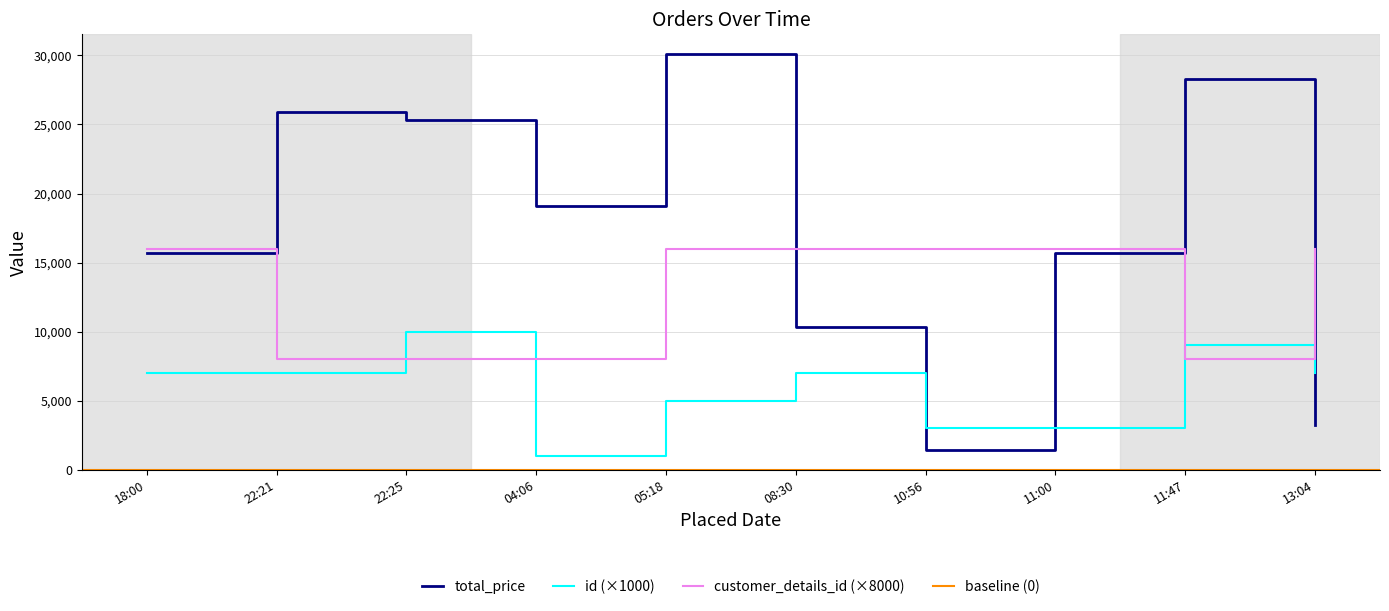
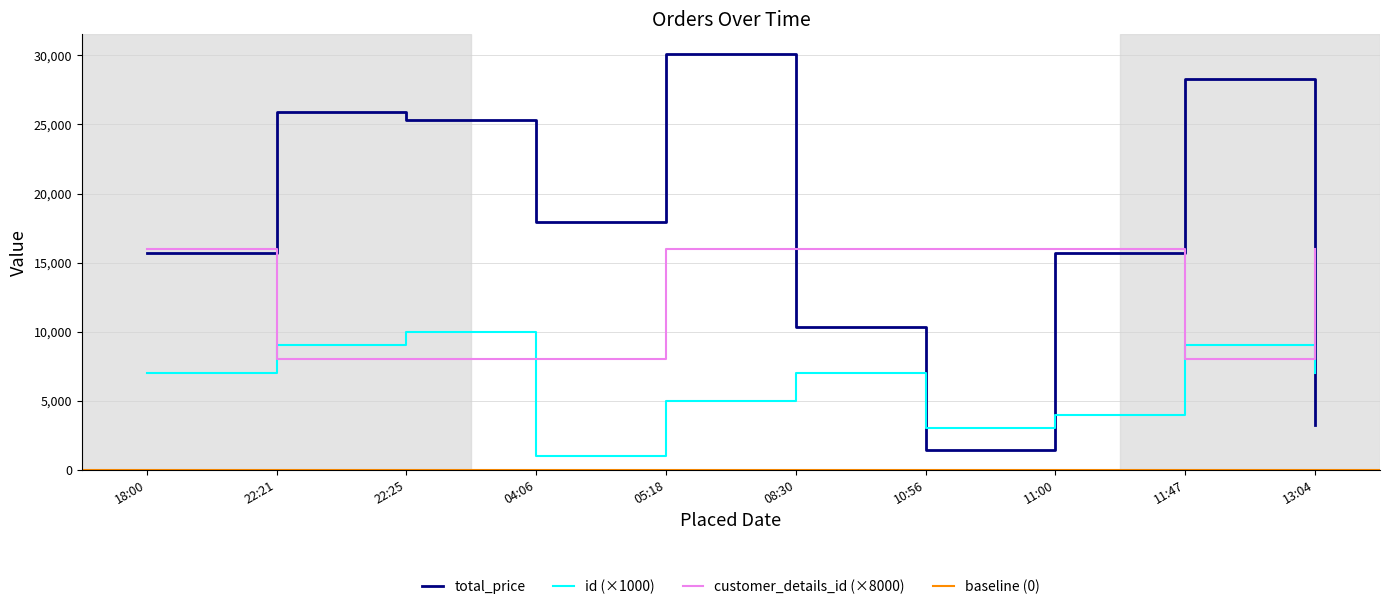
  {
    "total_price": {
      "18:00": "15,700",
      "22:21": "25,900",
      "22:25": "25,400",
-     "04:06": "19,100",
+     "04:06": "18,000",
      "05:18": "30,100",
      "08:30": "10,400",
      "10:56": "1,400",
      "11:00": "15,700",
      "11:47": "28,300",
      "13:04": "3,300"
    },
    "id (×1000)": {
      "18:00": "7,000",
-     "22:21": "7,000",
+     "22:21": "9,000",
      "22:25": "10,000",
      "04:06": "1,000",
      "05:18": "5,000",
      "08:30": "7,000",
      "10:56": "3,000",
-     "11:00": "3,000",
+     "11:00": "4,000",
      "11:47": "9,000",
      "13:04": "7,000"
    },
    "customer_details_id (×8000)": {
      "18:00": "16,000",
      "22:21": "8,000",
      "22:25": "8,000",
      "04:06": "8,000",
      "05:18": "16,000",
      "08:30": "16,000",
      "10:56": "16,000",
      "11:00": "16,000",
      "11:47": "8,000",
      "13:04": "16,000"
    }
  }
